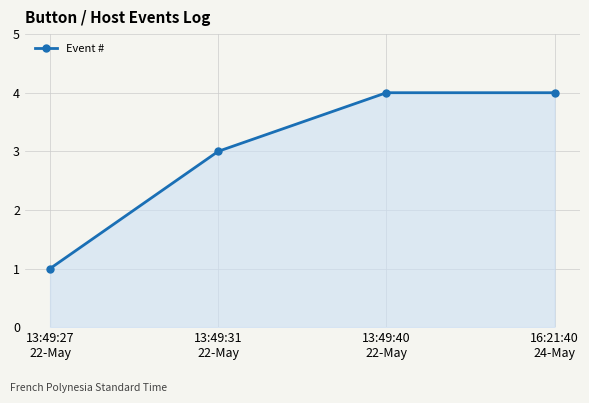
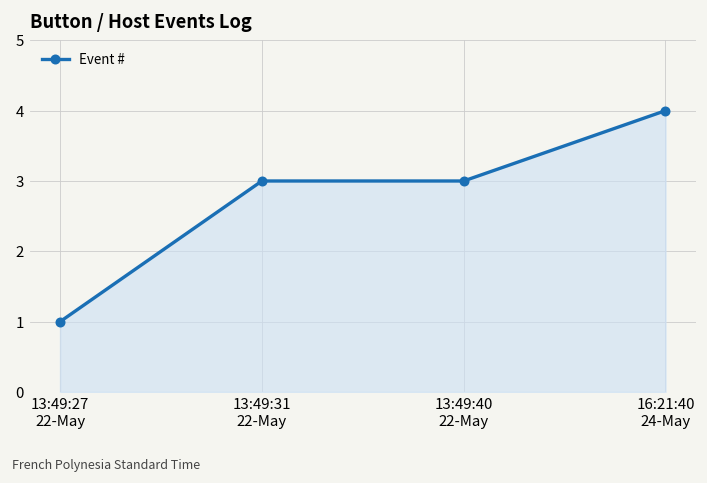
  {
    "13:49:27 22-May": 1,
    "13:49:31 22-May": 3,
-   "13:49:40 22-May": 4,
+   "13:49:40 22-May": 3,
    "16:21:40 24-May": 4
  }
